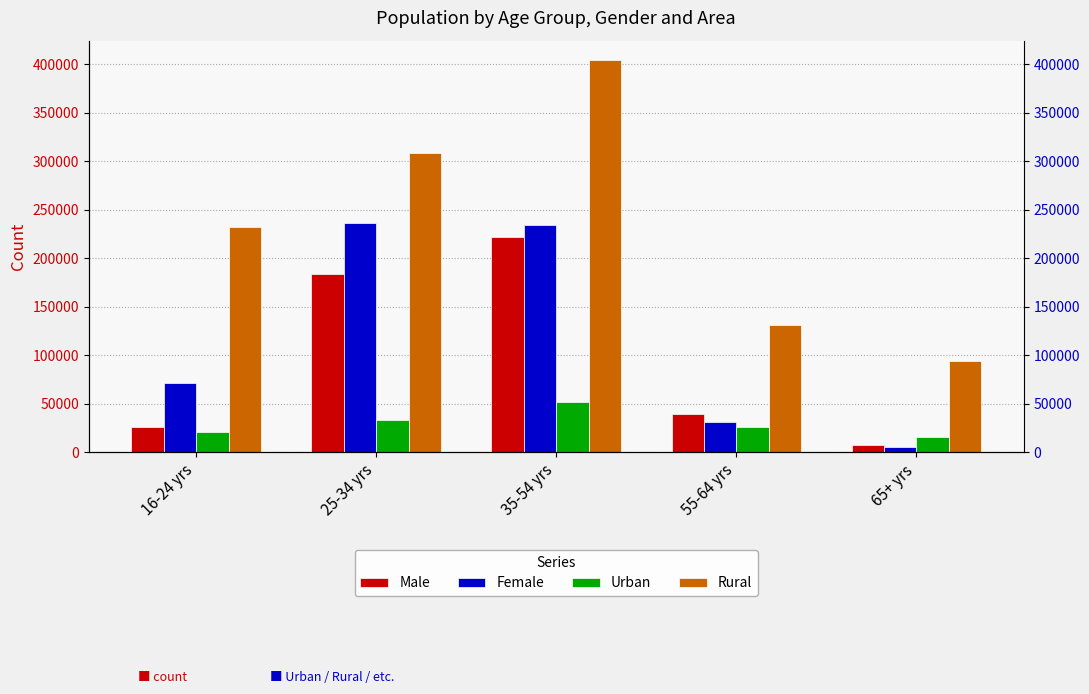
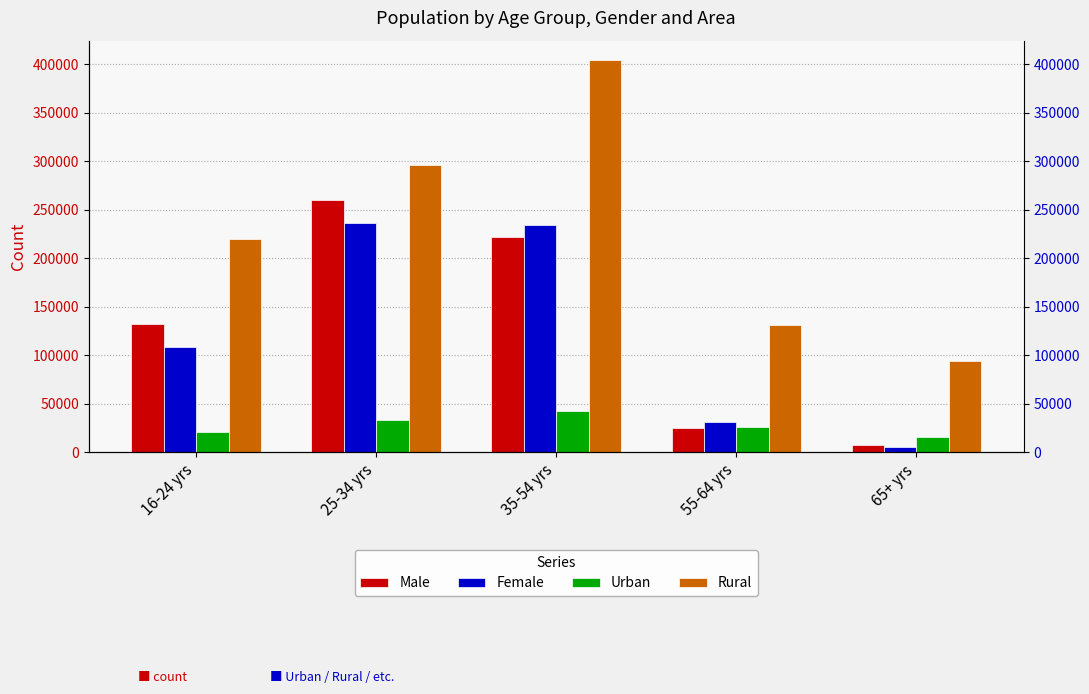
  {
    "Male": {
-     "16-24 yrs": 30000,
-     "25-34 yrs": 180000,
+     "16-24 yrs": 130000,
+     "25-34 yrs": 260000,
      "35-54 yrs": 220000,
-     "55-64 yrs": 40000,
+     "55-64 yrs": 20000,
      "65+ yrs": 10000
    },
    "Female": {
-     "16-24 yrs": 70000,
+     "16-24 yrs": 110000,
      "25-34 yrs": 240000,
      "35-54 yrs": 230000,
      "55-64 yrs": 30000,
      "65+ yrs": 10000
    },
    "Urban": {
      "16-24 yrs": 20000,
      "25-34 yrs": 30000,
-     "35-54 yrs": 50000,
+     "35-54 yrs": 40000,
      "55-64 yrs": 30000,
      "65+ yrs": 20000
    },
    "Rural": {
-     "16-24 yrs": 230000,
-     "25-34 yrs": 310000,
+     "16-24 yrs": 220000,
+     "25-34 yrs": 300000,
      "35-54 yrs": 400000,
      "55-64 yrs": 130000,
      "65+ yrs": 90000
    }
  }
